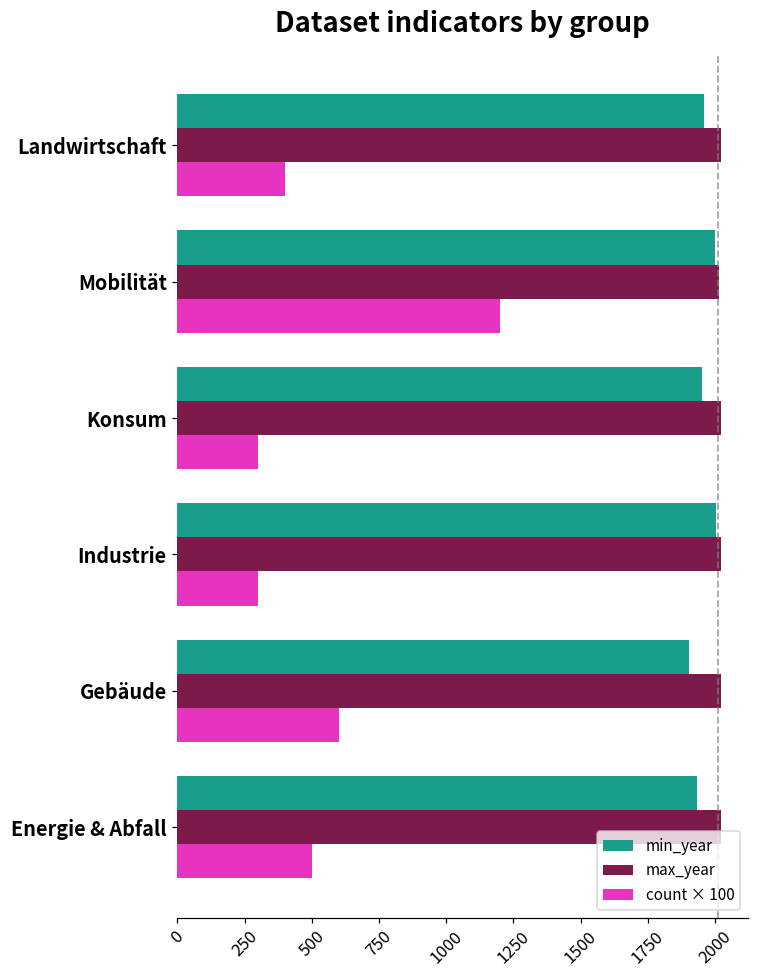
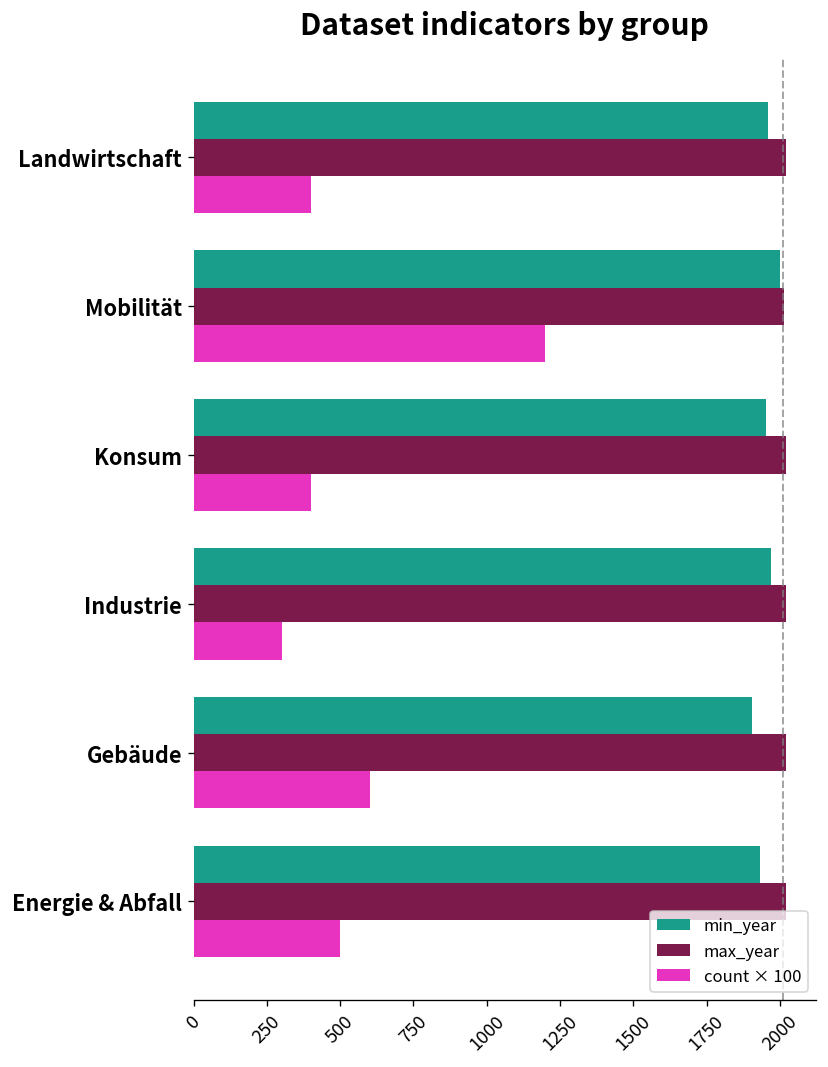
  {
    "min_year": {
      "Landwirtschaft": 1960,
      "Mobilität": 2000,
      "Konsum": 1950,
-     "Industrie": 2010,
+     "Industrie": 1970,
      "Gebäude": 1910,
      "Energie & Abfall": 1930
    },
    "max_year": {
      "Landwirtschaft": 2020,
      "Mobilität": 2020,
      "Konsum": 2020,
      "Industrie": 2020,
      "Gebäude": 2020,
      "Energie & Abfall": 2020
    },
    "count × 100": {
      "Landwirtschaft": 400,
      "Mobilität": 1200,
-     "Konsum": 300,
+     "Konsum": 400,
      "Industrie": 300,
      "Gebäude": 600,
      "Energie & Abfall": 500
    }
  }
